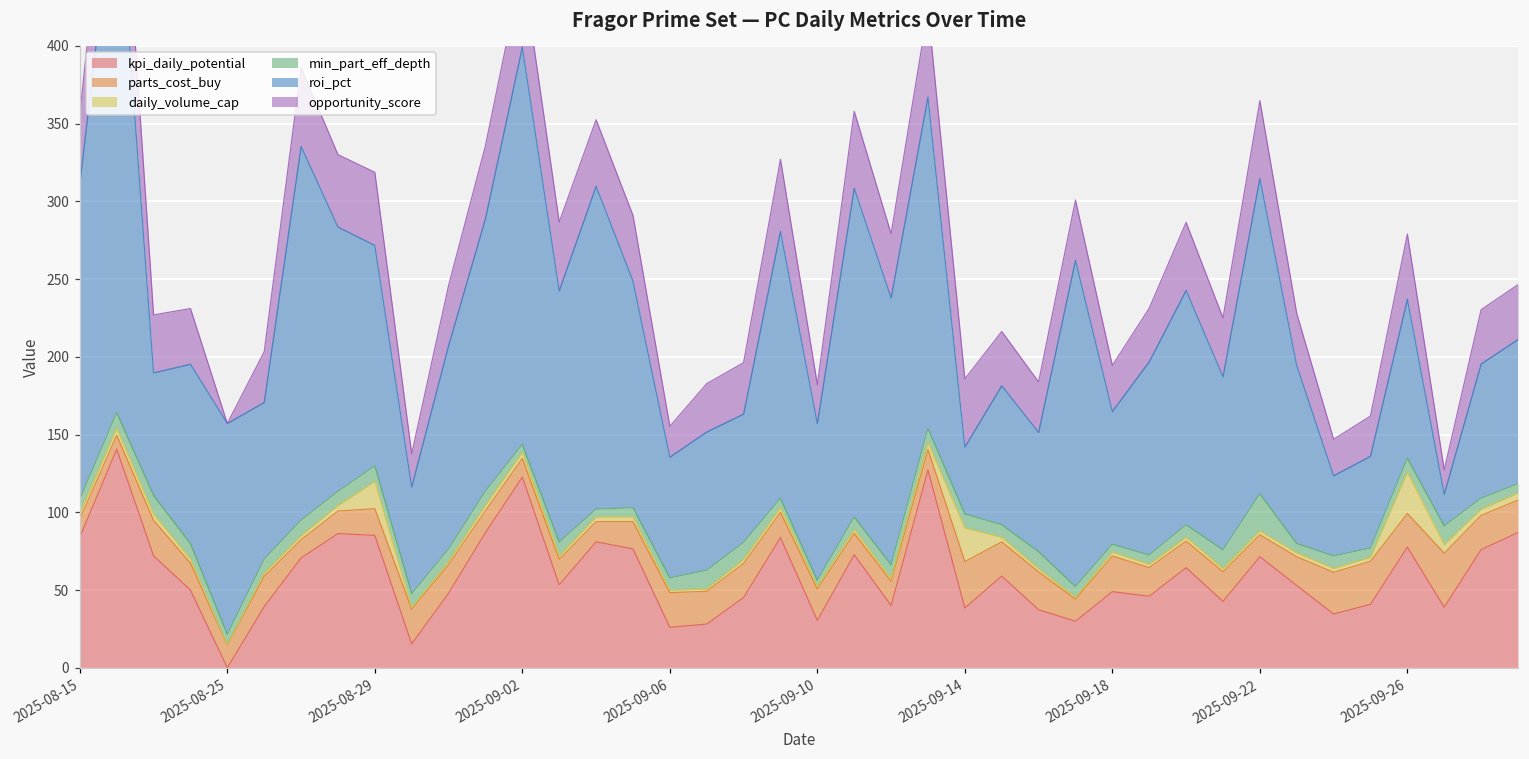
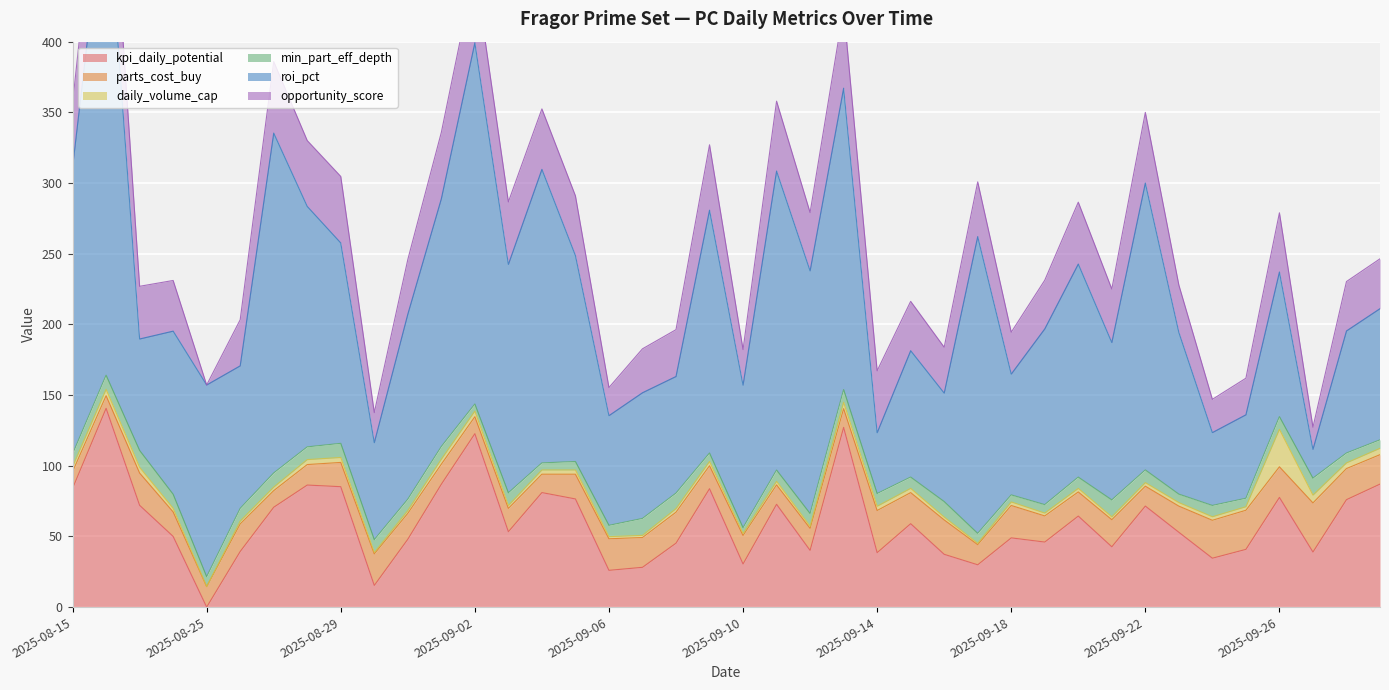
  {
    "daily_volume_cap": {
      "2025-08-15": 4,
-     "2025-08-29": 18,
+     "2025-08-29": 4,
      "2025-09-02": 4,
-     "2025-09-14": 22,
+     "2025-09-14": 3,
      "2025-09-18": 3,
      "2025-09-22": 3,
      "2025-09-26": 27
    },
    "min_part_eff_depth": {
      "2025-08-15": 9,
      "2025-08-25": 7,
      "2025-08-29": 10,
      "2025-09-02": 5,
      "2025-09-06": 8,
      "2025-09-10": 4,
      "2025-09-14": 9,
      "2025-09-18": 5,
-     "2025-09-22": 24,
+     "2025-09-22": 9,
      "2025-09-26": 9
    },
    "roi_pct": {
      "2025-08-15": 203,
      "2025-08-29": 142,
      "2025-09-02": 256,
      "2025-09-06": 78,
      "2025-09-10": 101,
      "2025-09-14": 43,
      "2025-09-18": 85,
      "2025-09-22": 203,
      "2025-09-26": 102
    },
    "opportunity_score": {
      "2025-08-15": 45,
      "2025-08-29": 47,
      "2025-09-06": 20,
      "2025-09-10": 25,
      "2025-09-14": 44,
      "2025-09-18": 30,
      "2025-09-22": 50,
      "2025-09-26": 42
    }
  }
